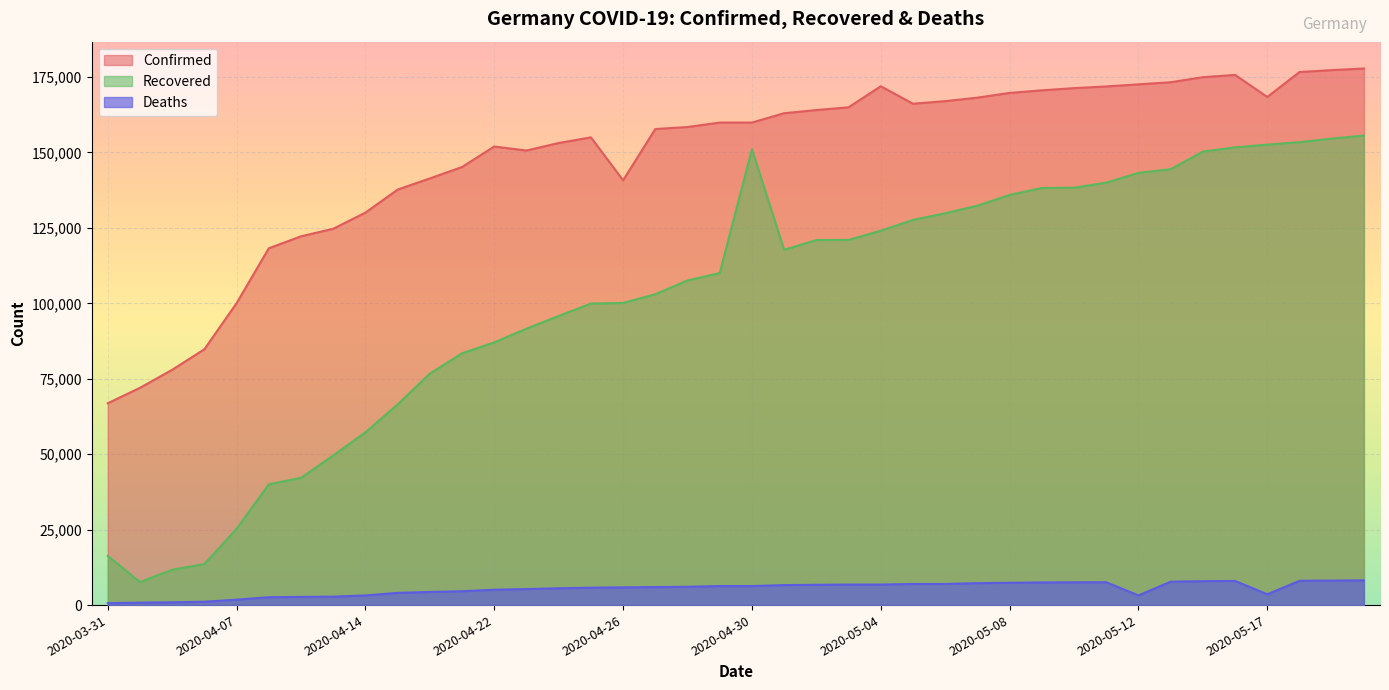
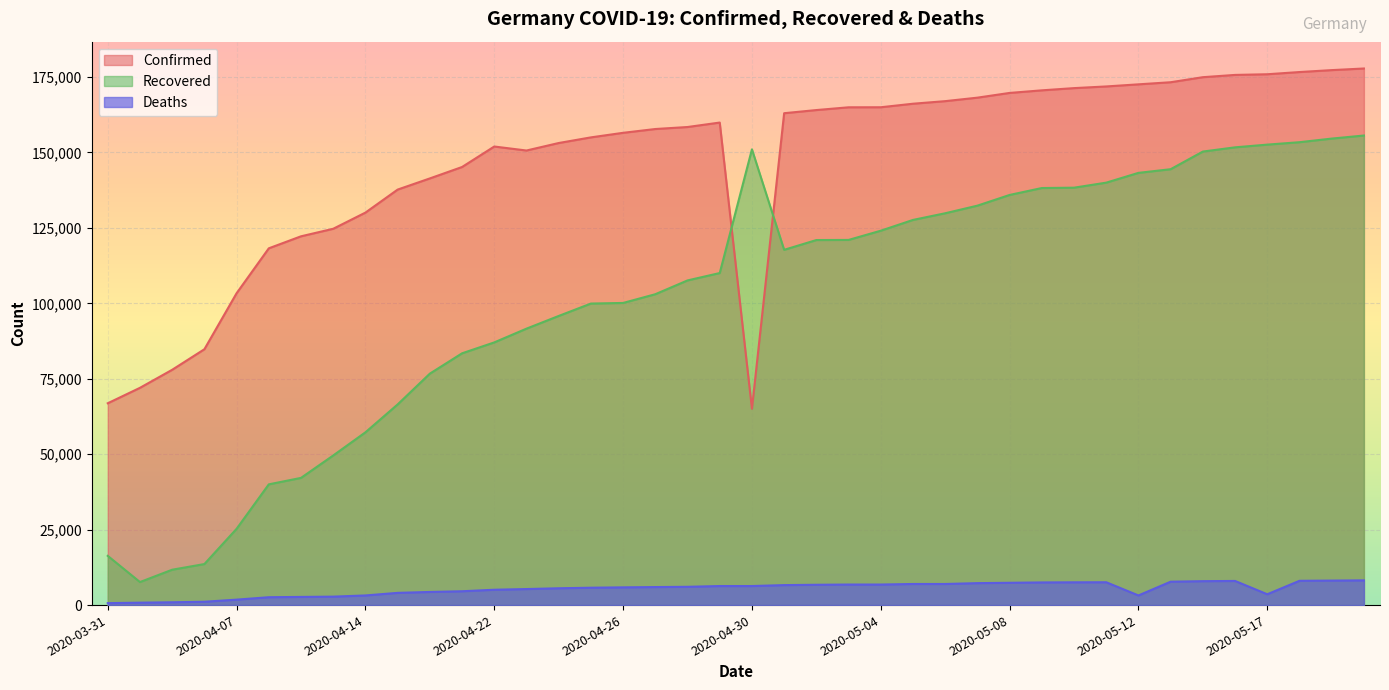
  {
    "Confirmed": {
      "2020-03-31": "67,000",
-     "2020-04-07": "100,000",
+     "2020-04-07": "103,000",
      "2020-04-14": "130,000",
      "2020-04-22": "152,000",
-     "2020-04-26": "141,000",
-     "2020-04-30": "160,000",
-     "2020-05-04": "172,000",
+     "2020-04-26": "157,000",
+     "2020-04-30": "65,000",
+     "2020-05-04": "165,000",
      "2020-05-08": "170,000",
      "2020-05-12": "173,000",
-     "2020-05-17": "168,000"
+     "2020-05-17": "176,000"
    },
    "Recovered": {
      "2020-03-31": "16,000",
      "2020-04-07": "25,000",
      "2020-04-14": "57,000",
      "2020-04-22": "87,000",
      "2020-04-26": "100,000",
      "2020-04-30": "151,000",
      "2020-05-04": "124,000",
      "2020-05-08": "136,000",
      "2020-05-12": "143,000",
      "2020-05-17": "153,000"
    },
    "Deaths": {
      "2020-03-31": "1,000",
      "2020-04-07": "2,000",
      "2020-04-14": "3,000",
      "2020-04-22": "5,000",
      "2020-04-26": "6,000",
      "2020-04-30": "6,000",
      "2020-05-04": "7,000",
      "2020-05-08": "7,000",
      "2020-05-12": "3,000",
      "2020-05-17": "4,000"
    }
  }
